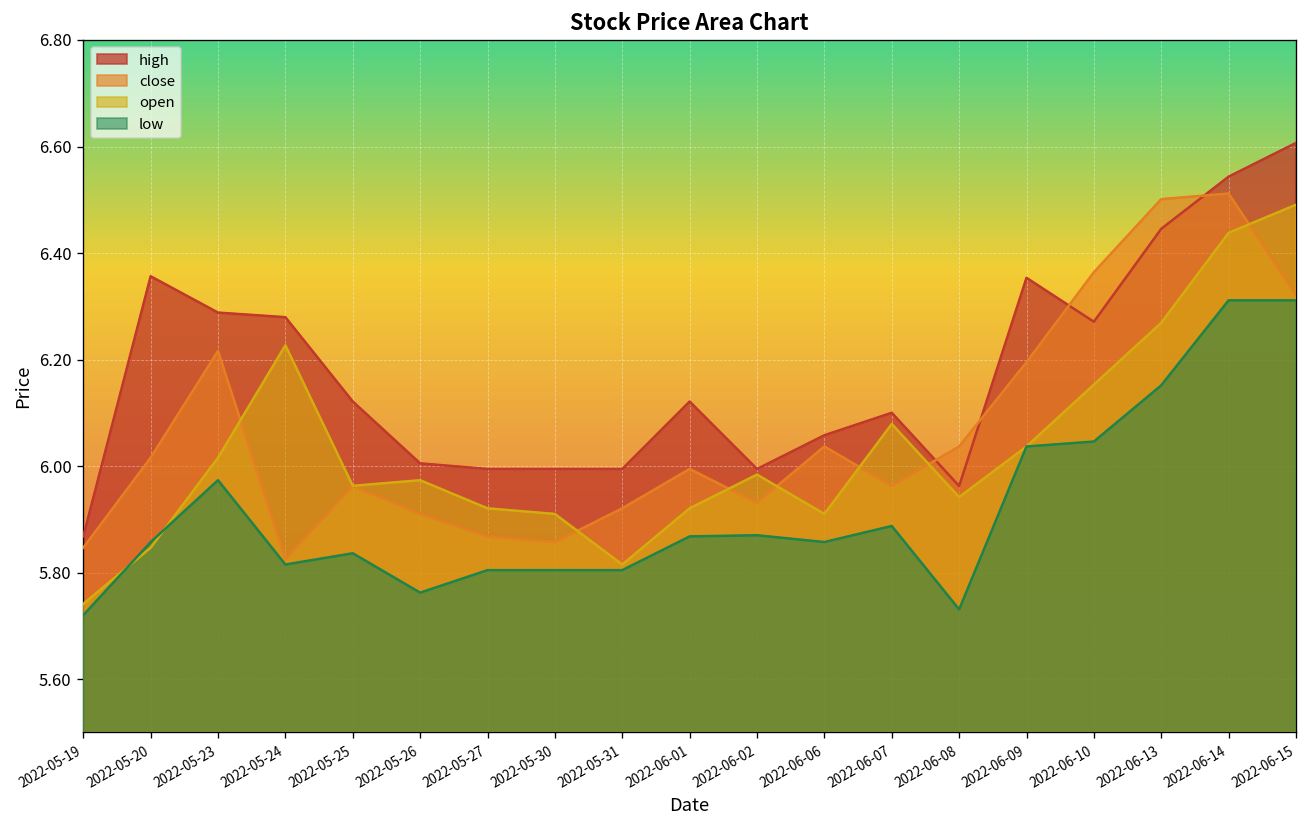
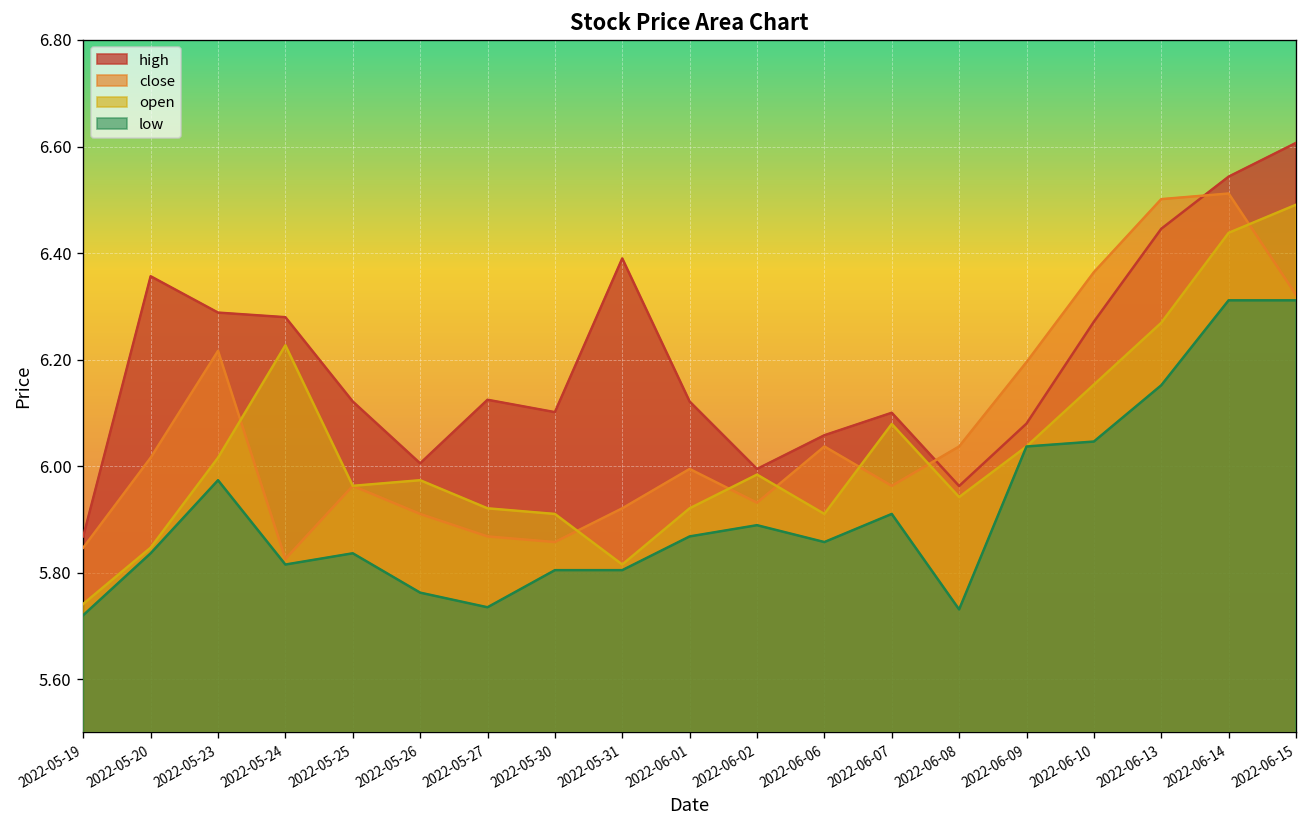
  {
    "high": {
      "2022-05-19": 5.87,
      "2022-05-20": 6.36,
      "2022-05-23": 6.29,
      "2022-05-24": 6.28,
      "2022-05-25": 6.12,
      "2022-05-26": 6.01,
-     "2022-05-27": 5.99,
-     "2022-05-30": 5.99,
-     "2022-05-31": 5.99,
+     "2022-05-27": 6.12,
+     "2022-05-30": 6.10,
+     "2022-05-31": 6.39,
      "2022-06-01": 6.12,
      "2022-06-02": 5.99,
      "2022-06-06": 6.06,
      "2022-06-07": 6.10,
      "2022-06-08": 5.96,
-     "2022-06-09": 6.35,
+     "2022-06-09": 6.08,
      "2022-06-10": 6.27,
      "2022-06-13": 6.45,
      "2022-06-14": 6.54,
      "2022-06-15": 6.61
    },
    "low": {
      "2022-05-19": 5.72,
-     "2022-05-20": 5.86,
+     "2022-05-20": 5.84,
      "2022-05-23": 5.97,
      "2022-05-24": 5.82,
      "2022-05-25": 5.84,
      "2022-05-26": 5.76,
-     "2022-05-27": 5.80,
+     "2022-05-27": 5.73,
      "2022-05-30": 5.80,
      "2022-05-31": 5.80,
      "2022-06-01": 5.87,
-     "2022-06-02": 5.87,
+     "2022-06-02": 5.89,
      "2022-06-06": 5.86,
-     "2022-06-07": 5.89,
+     "2022-06-07": 5.91,
      "2022-06-08": 5.73,
      "2022-06-10": 6.05,
      "2022-06-13": 6.15,
      "2022-06-14": 6.31,
      "2022-06-15": 6.31
    }
  }
